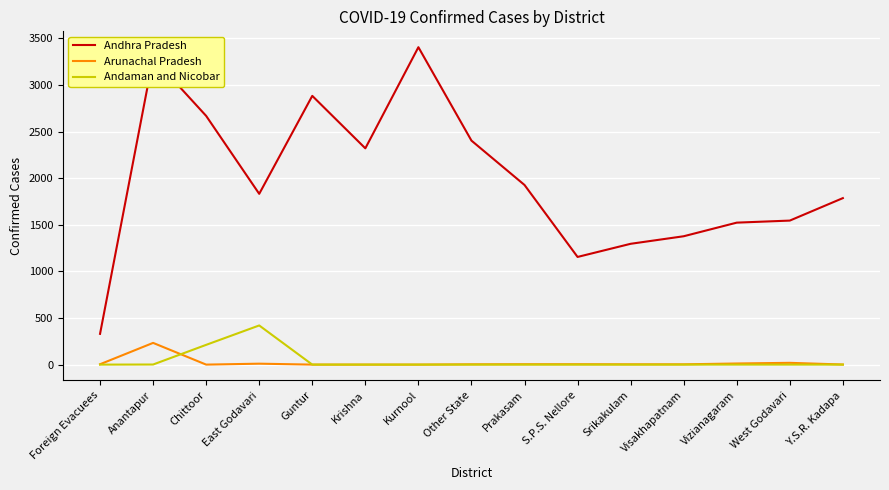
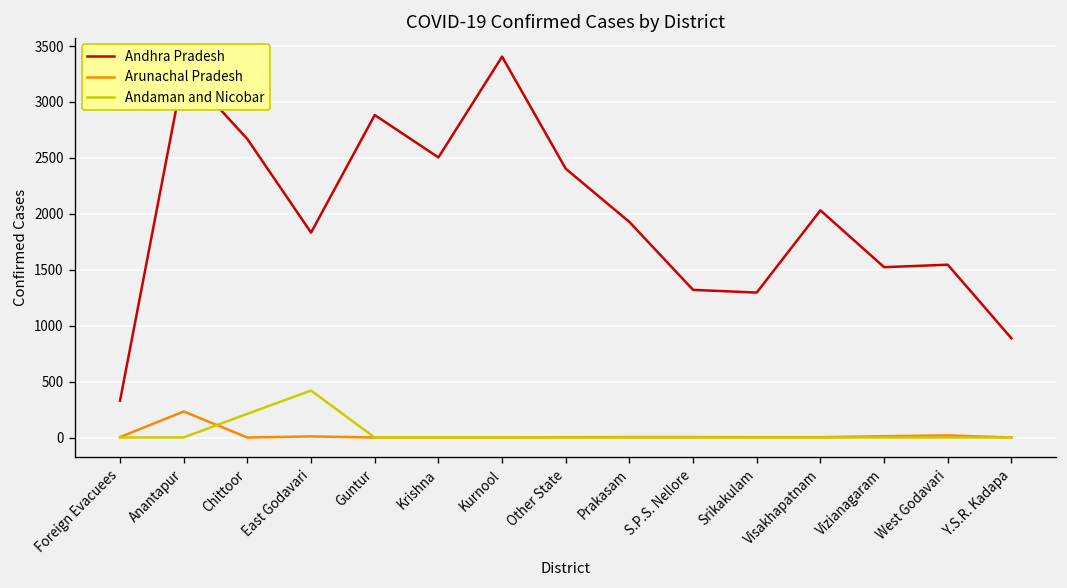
  {
    "Andhra Pradesh": {
      "Foreign Evacuees": 300,
      "Chittoor": 2700,
      "East Godavari": 1800,
      "Guntur": 2900,
-     "Krishna": 2300,
+     "Krishna": 2500,
      "Kurnool": 3400,
      "Other State": 2400,
      "Prakasam": 1900,
-     "S.P.S. Nellore": 1200,
+     "S.P.S. Nellore": 1300,
      "Srikakulam": 1300,
-     "Visakhapatnam": 1400,
+     "Visakhapatnam": 2000,
      "Vizianagaram": 1500,
      "West Godavari": 1500,
-     "Y.S.R. Kadapa": 1800
+     "Y.S.R. Kadapa": 900
    },
    "Arunachal Pradesh": {
      "Anantapur": 200,
      "Chittoor": 0,
      "East Godavari": 0
    },
    "Andaman and Nicobar": {
      "Anantapur": 0,
      "Chittoor": 200,
      "East Godavari": 400
    }
  }
